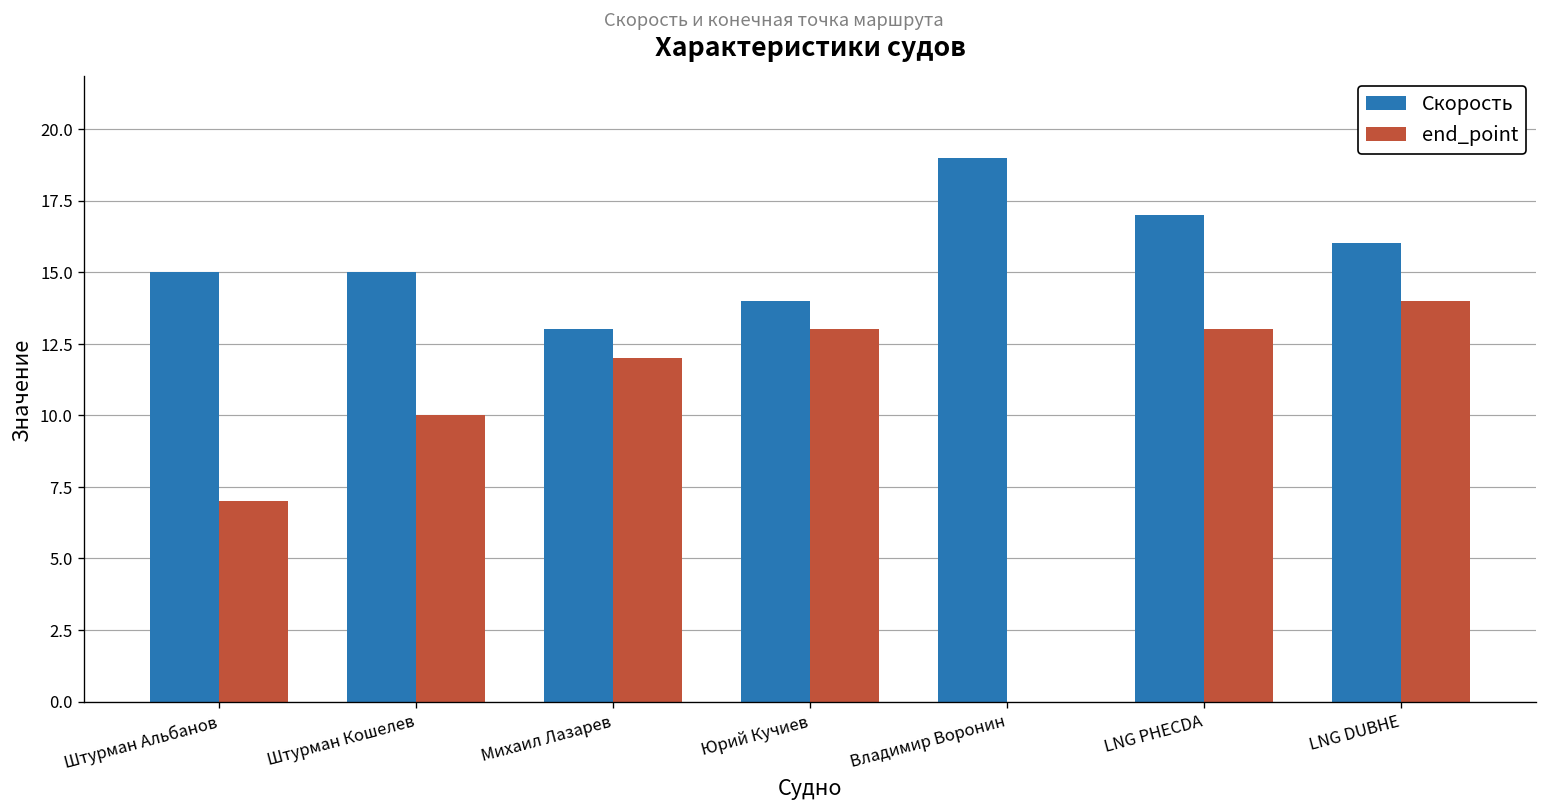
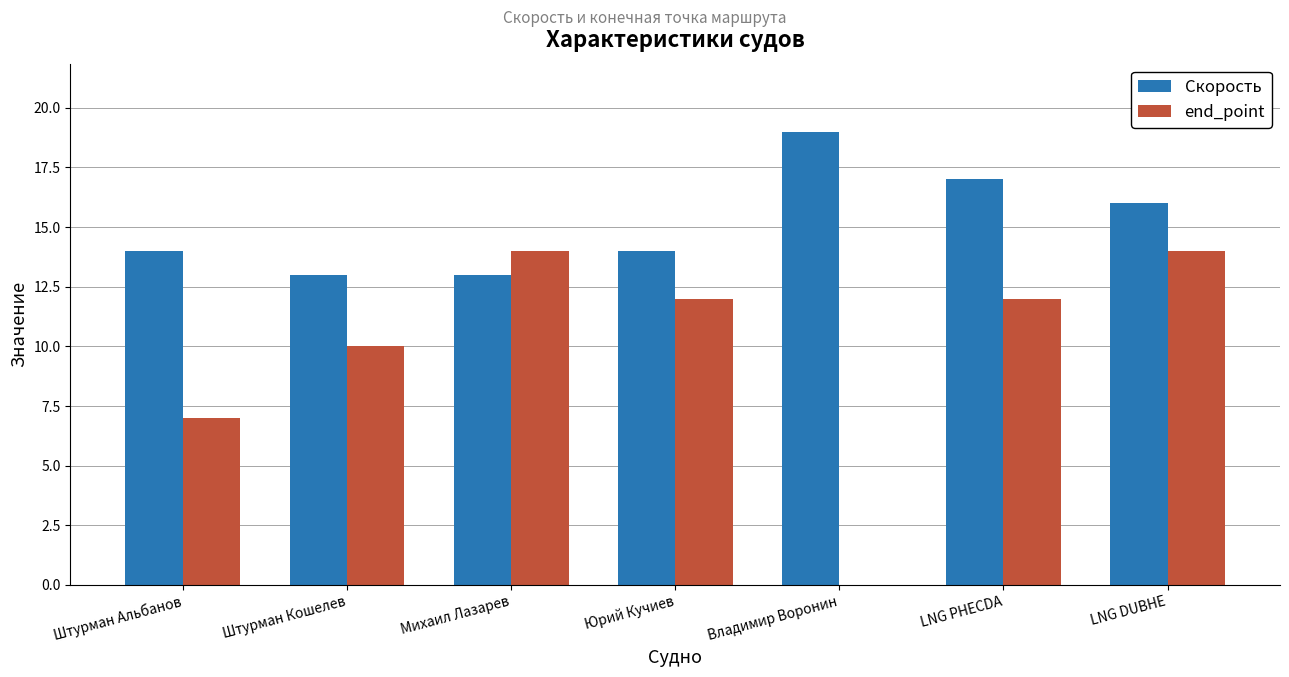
  {
    "Скорость": {
-     "Штурман Альбанов": 15,
-     "Штурман Кошелев": 15,
+     "Штурман Альбанов": 14,
+     "Штурман Кошелев": 13,
      "Михаил Лазарев": 13,
      "Юрий Кучиев": 14,
      "Владимир Воронин": 19,
      "LNG PHECDA": 17,
      "LNG DUBHE": 16
    },
    "end_point": {
      "Штурман Альбанов": 7,
      "Штурман Кошелев": 10,
-     "Михаил Лазарев": 12,
-     "Юрий Кучиев": 13,
+     "Михаил Лазарев": 14,
+     "Юрий Кучиев": 12,
      "Владимир Воронин": 0,
-     "LNG PHECDA": 13,
+     "LNG PHECDA": 12,
      "LNG DUBHE": 14
    }
  }
